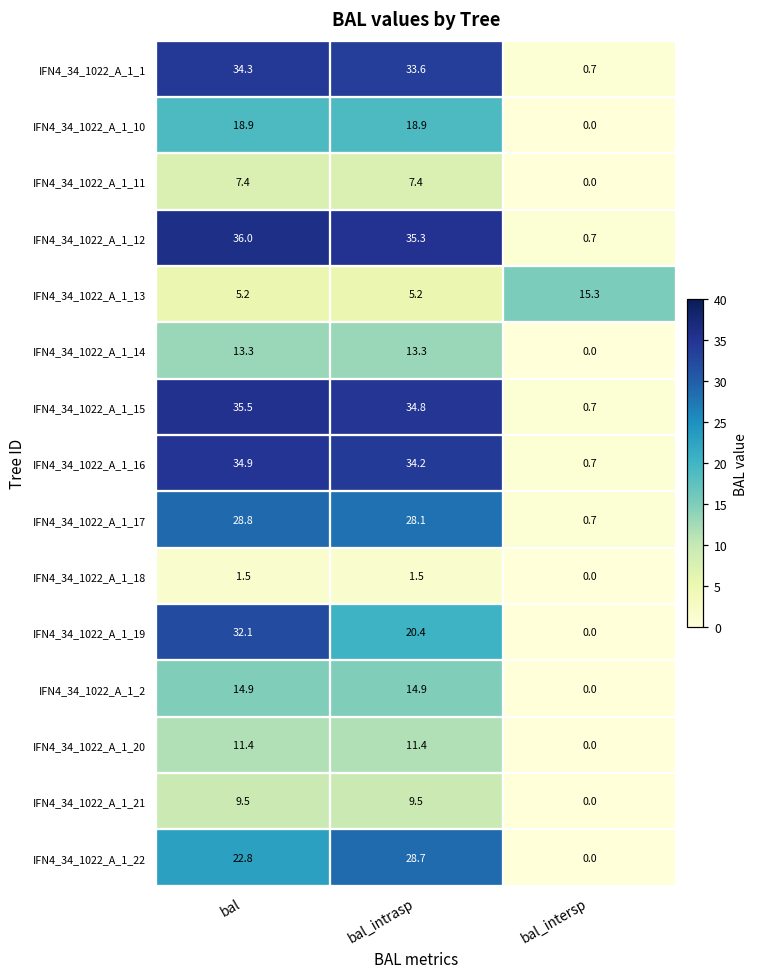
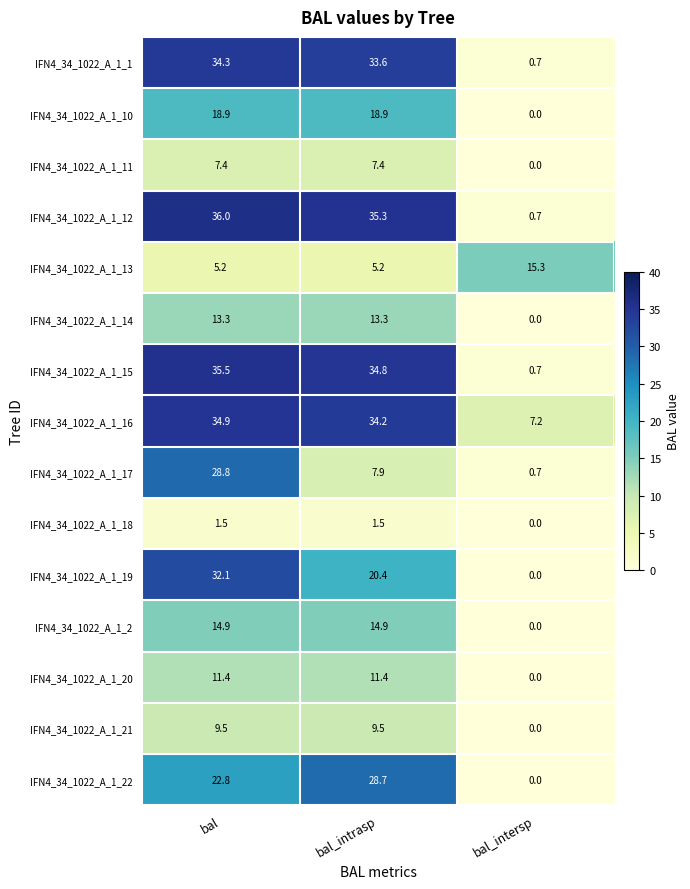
  {
    "IFN4_34_1022_A_1_1": {
      "bal": 34.3,
      "bal_intrasp": 33.6,
      "bal_intersp": 0.7
    },
    "IFN4_34_1022_A_1_10": {
      "bal": 18.9,
      "bal_intrasp": 18.9,
      "bal_intersp": 0.0
    },
    "IFN4_34_1022_A_1_11": {
      "bal": 7.4,
      "bal_intrasp": 7.4,
      "bal_intersp": 0.0
    },
    "IFN4_34_1022_A_1_12": {
      "bal": 36.0,
      "bal_intrasp": 35.3,
      "bal_intersp": 0.7
    },
    "IFN4_34_1022_A_1_13": {
      "bal": 5.2,
      "bal_intrasp": 5.2,
      "bal_intersp": 15.3
    },
    "IFN4_34_1022_A_1_14": {
      "bal": 13.3,
      "bal_intrasp": 13.3,
      "bal_intersp": 0.0
    },
    "IFN4_34_1022_A_1_15": {
      "bal": 35.5,
      "bal_intrasp": 34.8,
      "bal_intersp": 0.7
    },
    "IFN4_34_1022_A_1_16": {
      "bal": 34.9,
      "bal_intrasp": 34.2,
-     "bal_intersp": 0.7
+     "bal_intersp": 7.2
    },
    "IFN4_34_1022_A_1_17": {
      "bal": 28.8,
-     "bal_intrasp": 28.1,
+     "bal_intrasp": 7.9,
      "bal_intersp": 0.7
    },
    "IFN4_34_1022_A_1_18": {
      "bal": 1.5,
      "bal_intrasp": 1.5,
      "bal_intersp": 0.0
    },
    "IFN4_34_1022_A_1_19": {
      "bal": 32.1,
      "bal_intrasp": 20.4,
      "bal_intersp": 0.0
    },
    "IFN4_34_1022_A_1_2": {
      "bal": 14.9,
      "bal_intrasp": 14.9,
      "bal_intersp": 0.0
    },
    "IFN4_34_1022_A_1_20": {
      "bal": 11.4,
      "bal_intrasp": 11.4,
      "bal_intersp": 0.0
    },
    "IFN4_34_1022_A_1_21": {
      "bal": 9.5,
      "bal_intrasp": 9.5,
      "bal_intersp": 0.0
    },
    "IFN4_34_1022_A_1_22": {
      "bal": 22.8,
      "bal_intrasp": 28.7,
      "bal_intersp": 0.0
    }
  }
